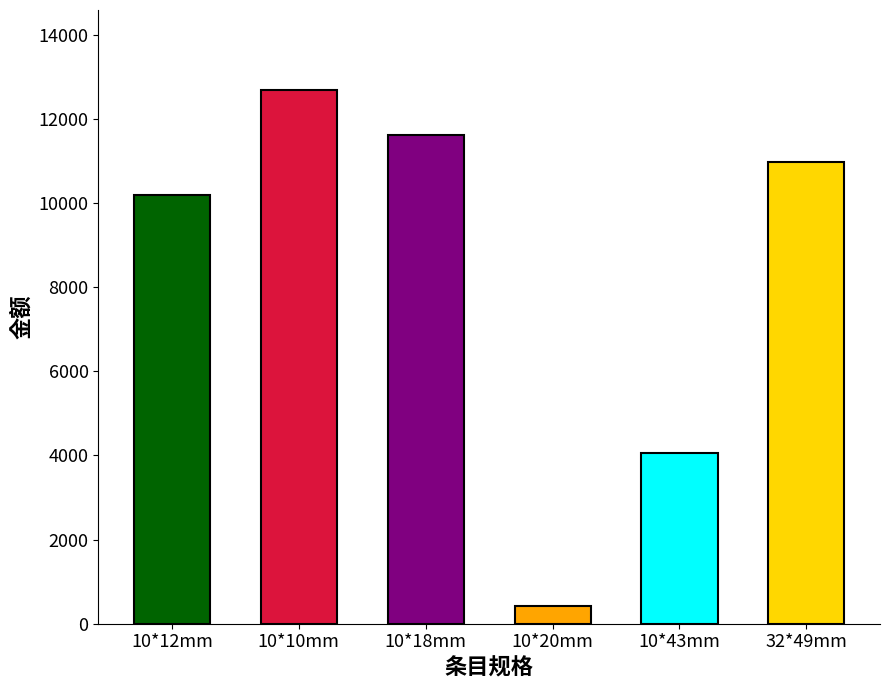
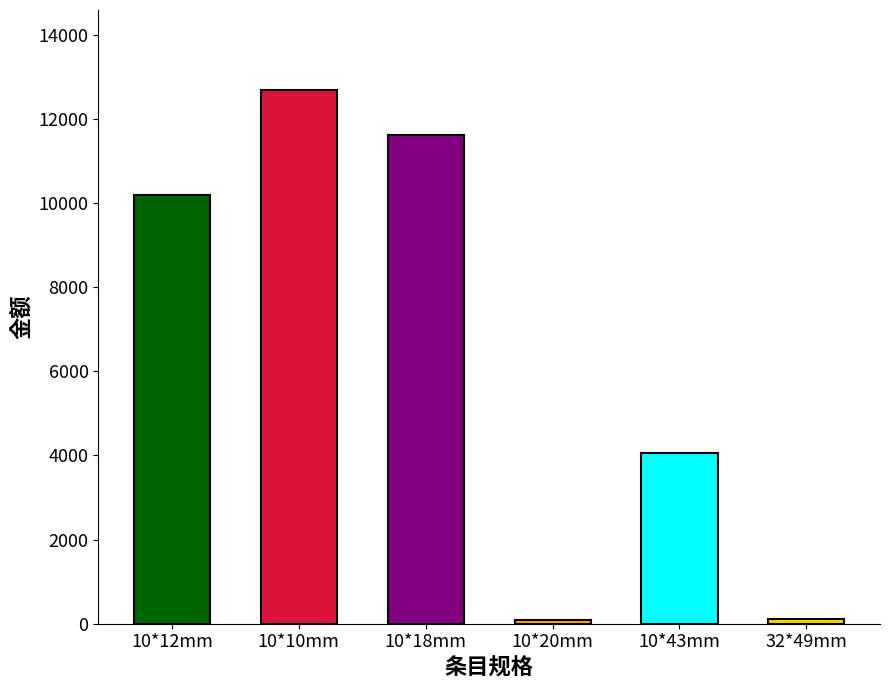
  {
    "10*12mm": 10200,
    "10*10mm": 12700,
    "10*18mm": 11600,
-   "10*20mm": 400,
+   "10*20mm": 100,
    "10*43mm": 4100,
-   "32*49mm": 11000
+   "32*49mm": 100
  }
